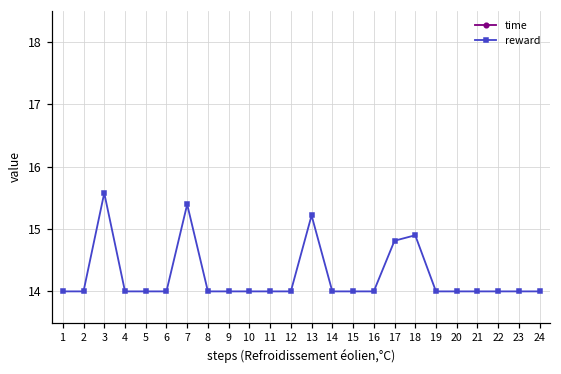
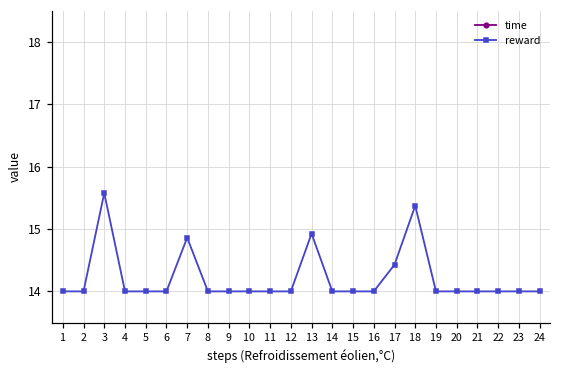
  {
    "reward": {
      "1": 14.0,
      "2": 14.0,
      "3": 15.6,
      "4": 14.0,
      "5": 14.0,
      "6": 14.0,
-     "7": 15.4,
+     "7": 14.9,
      "8": 14.0,
      "9": 14.0,
      "10": 14.0,
      "11": 14.0,
      "12": 14.0,
-     "13": 15.2,
+     "13": 14.9,
      "14": 14.0,
      "15": 14.0,
      "16": 14.0,
-     "17": 14.8,
-     "18": 14.9,
+     "17": 14.4,
+     "18": 15.4,
      "19": 14.0,
      "20": 14.0,
      "21": 14.0,
      "22": 14.0,
      "23": 14.0,
      "24": 14.0
    }
  }
